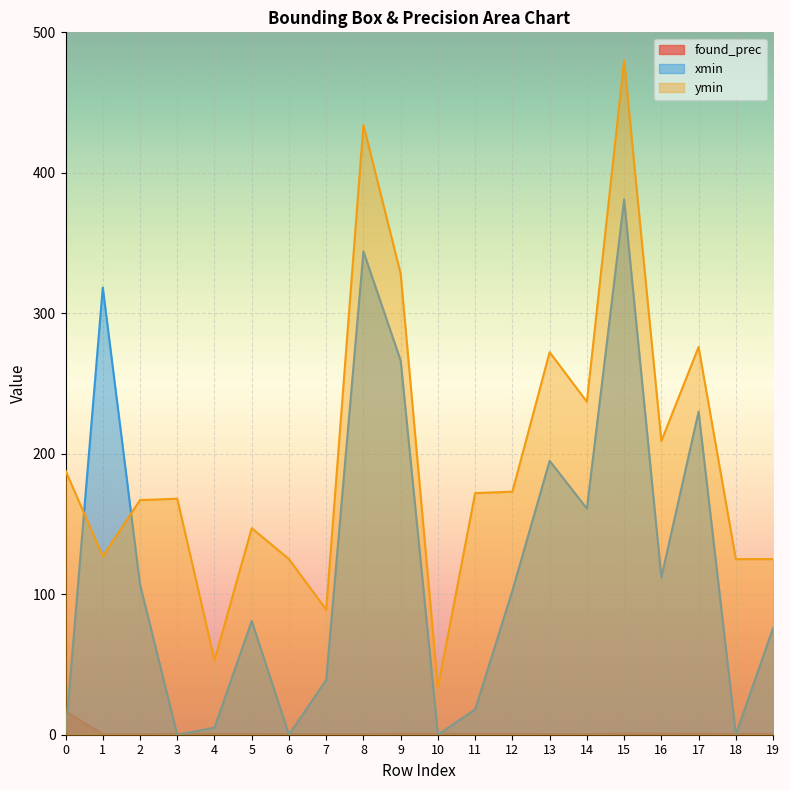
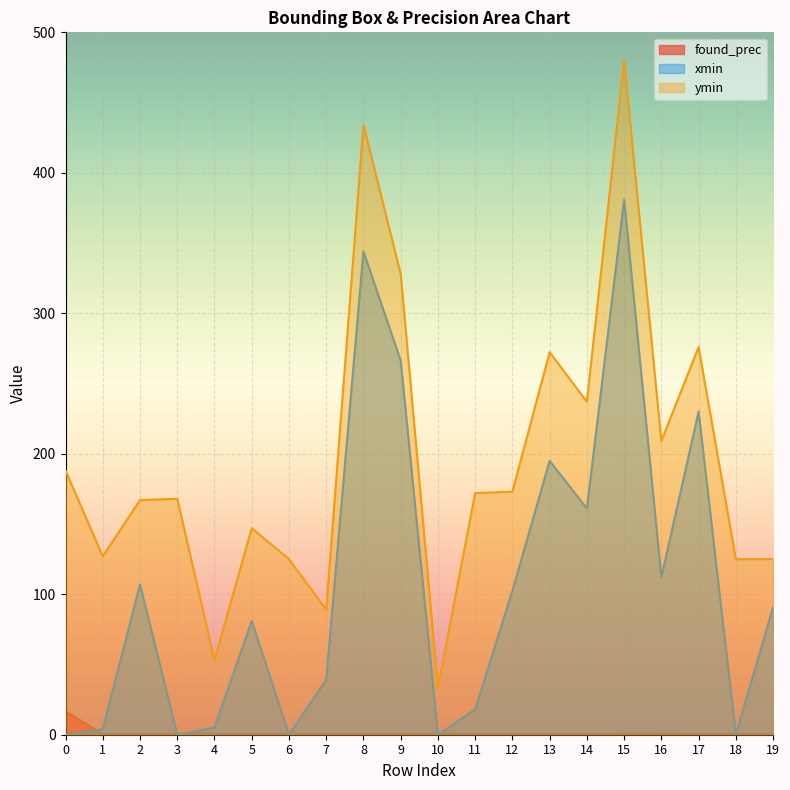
  {
    "found_prec": {
      "0": 17,
      "1": 0,
      "2": 0,
      "4": 1,
      "5": 1,
      "7": 0,
      "8": 0,
      "9": 1,
      "11": 1,
      "12": 1,
      "13": 0,
      "14": 0,
      "15": 1,
      "16": 1,
      "17": 1,
      "19": 1
    },
    "xmin": {
      "0": 0,
-     "1": 318,
+     "1": 4,
      "2": 107,
      "4": 5,
      "5": 81,
      "7": 39,
      "8": 344,
      "9": 266,
      "11": 18,
      "12": 103,
      "13": 195,
      "14": 161,
      "15": 381,
      "16": 112,
      "17": 230,
-     "19": 76
+     "19": 91
    },
    "ymin": {
      "0": 188,
      "1": 127,
      "2": 167,
      "3": 168,
      "4": 53,
      "5": 147,
      "6": 125,
      "7": 89,
      "8": 434,
      "9": 328,
      "10": 34,
      "11": 172,
      "12": 173,
      "13": 272,
      "14": 237,
      "15": 480,
      "16": 209,
      "17": 276,
      "18": 125,
      "19": 125
    }
  }
